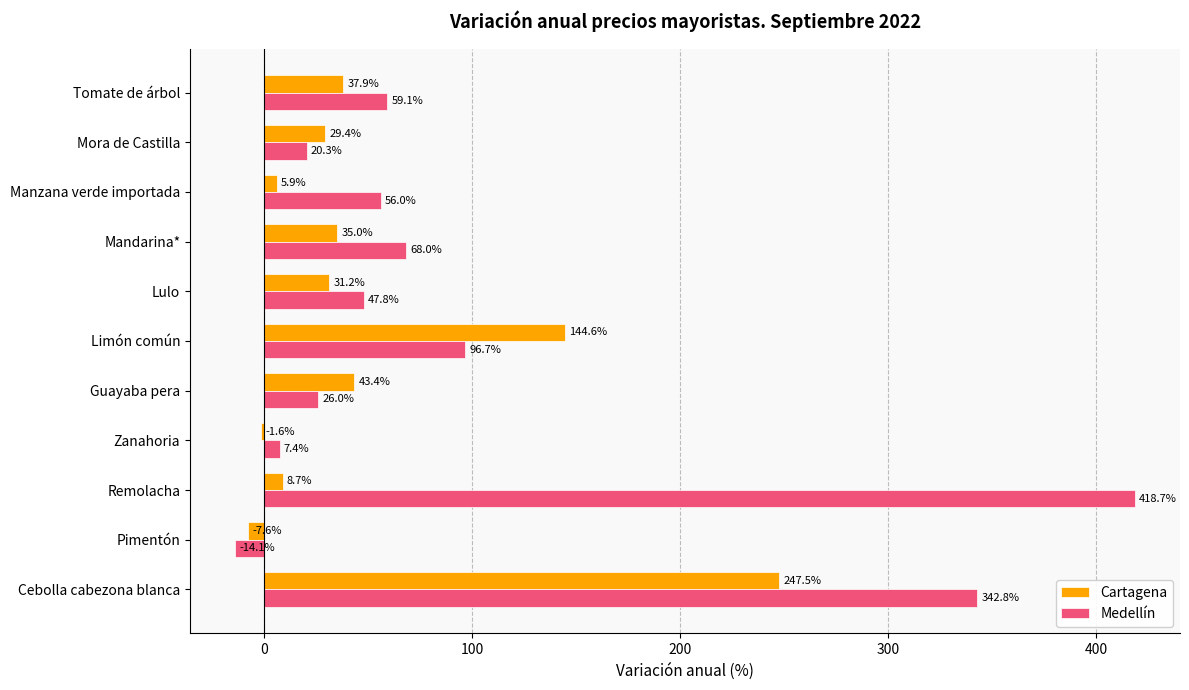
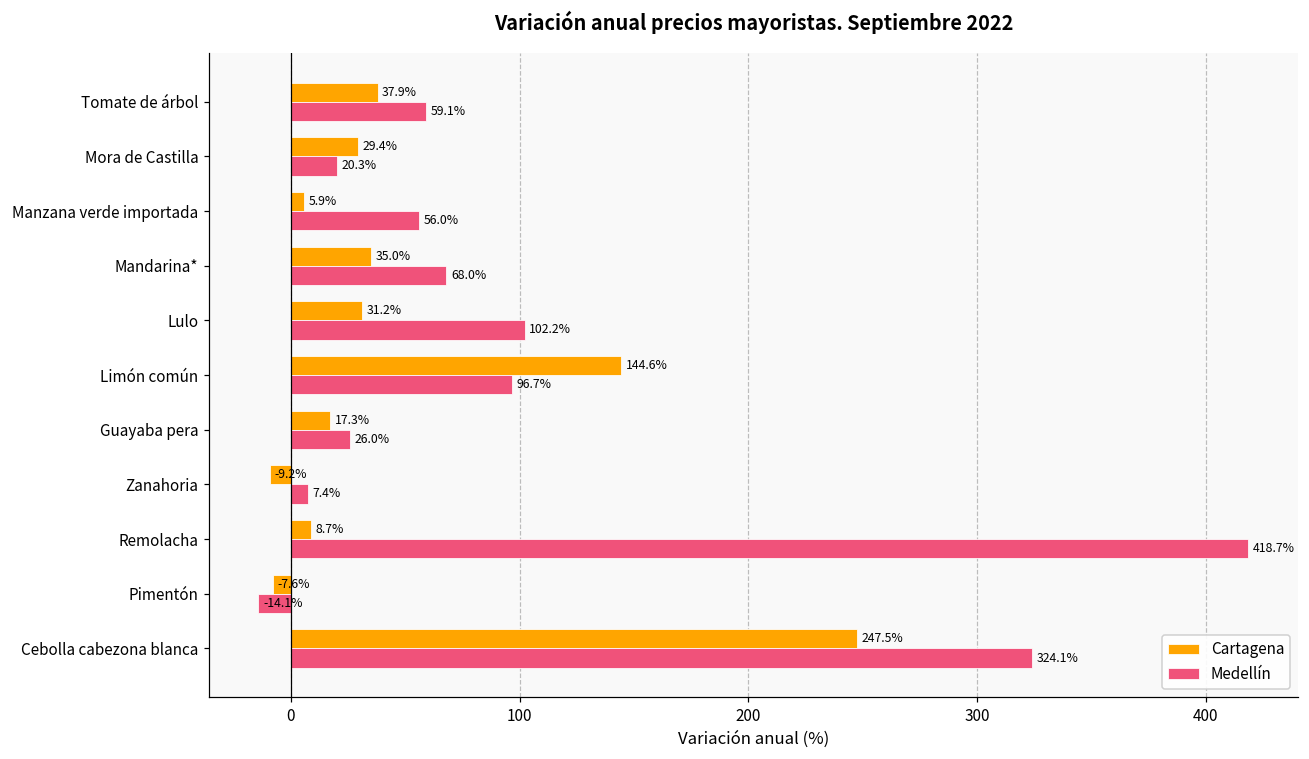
  {
    "Cartagena": {
      "Tomate de árbol": "37.9%",
      "Mora de Castilla": "29.4%",
      "Manzana verde importada": "5.9%",
      "Mandarina*": "35.0%",
      "Lulo": "31.2%",
      "Limón común": "144.6%",
-     "Guayaba pera": "43.4%",
-     "Zanahoria": "-1.6%",
+     "Guayaba pera": "17.3%",
+     "Zanahoria": "-9.2%",
      "Remolacha": "8.7%",
      "Pimentón": "-7.6%",
      "Cebolla cabezona blanca": "247.5%"
    },
    "Medellín": {
      "Tomate de árbol": "59.1%",
      "Mora de Castilla": "20.3%",
      "Manzana verde importada": "56.0%",
      "Mandarina*": "68.0%",
-     "Lulo": "47.8%",
+     "Lulo": "102.2%",
      "Limón común": "96.7%",
      "Guayaba pera": "26.0%",
      "Zanahoria": "7.4%",
      "Remolacha": "418.7%",
      "Pimentón": "-14.1%",
-     "Cebolla cabezona blanca": "342.8%"
+     "Cebolla cabezona blanca": "324.1%"
    }
  }
